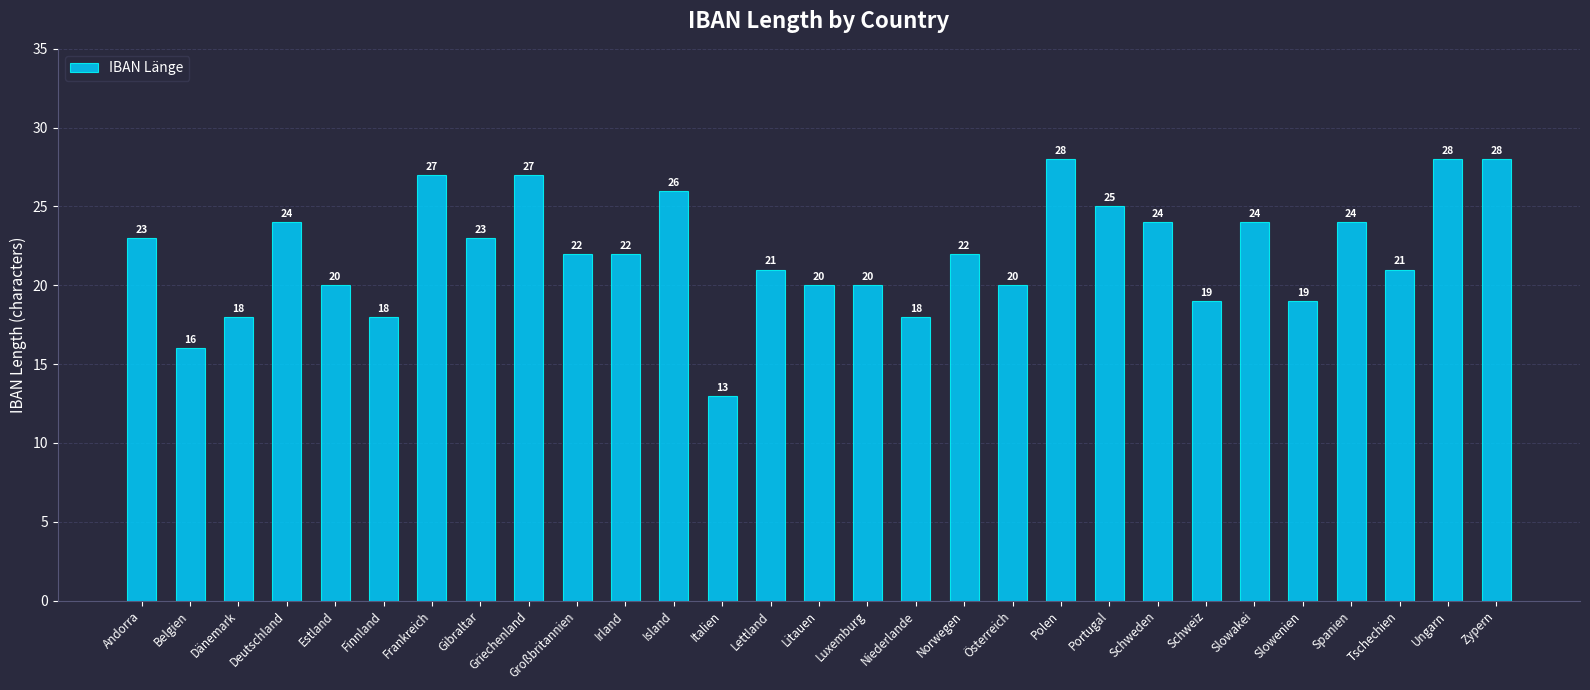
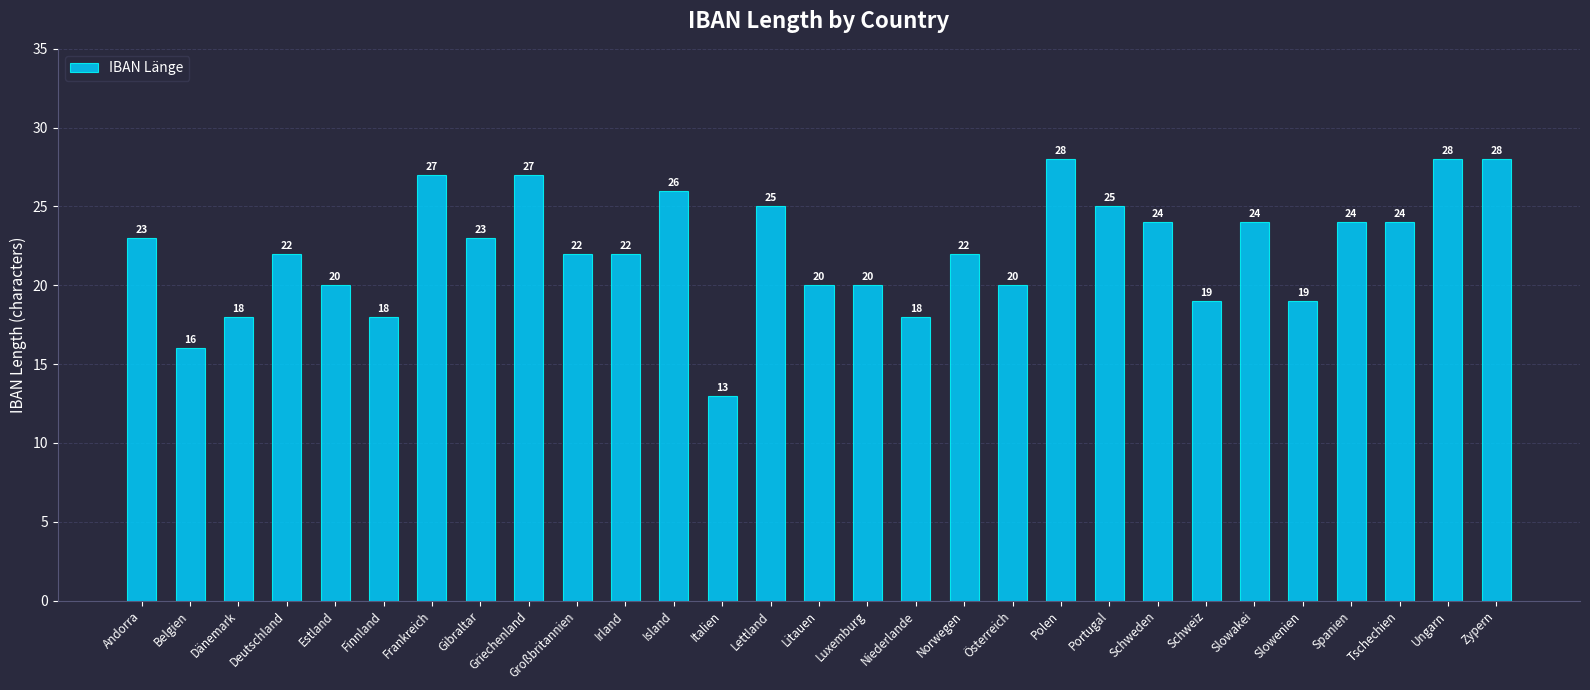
  {
    "Andorra": 23,
    "Belgien": 16,
    "Dänemark": 18,
-   "Deutschland": 24,
+   "Deutschland": 22,
    "Estland": 20,
    "Finnland": 18,
    "Frankreich": 27,
    "Gibraltar": 23,
    "Griechenland": 27,
    "Großbritannien": 22,
    "Irland": 22,
    "Island": 26,
    "Italien": 13,
-   "Lettland": 21,
+   "Lettland": 25,
    "Litauen": 20,
    "Luxemburg": 20,
    "Niederlande": 18,
    "Norwegen": 22,
    "Österreich": 20,
    "Polen": 28,
    "Portugal": 25,
    "Schweden": 24,
    "Schweiz": 19,
    "Slowakei": 24,
    "Slowenien": 19,
    "Spanien": 24,
-   "Tschechien": 21,
+   "Tschechien": 24,
    "Ungarn": 28,
    "Zypern": 28
  }
